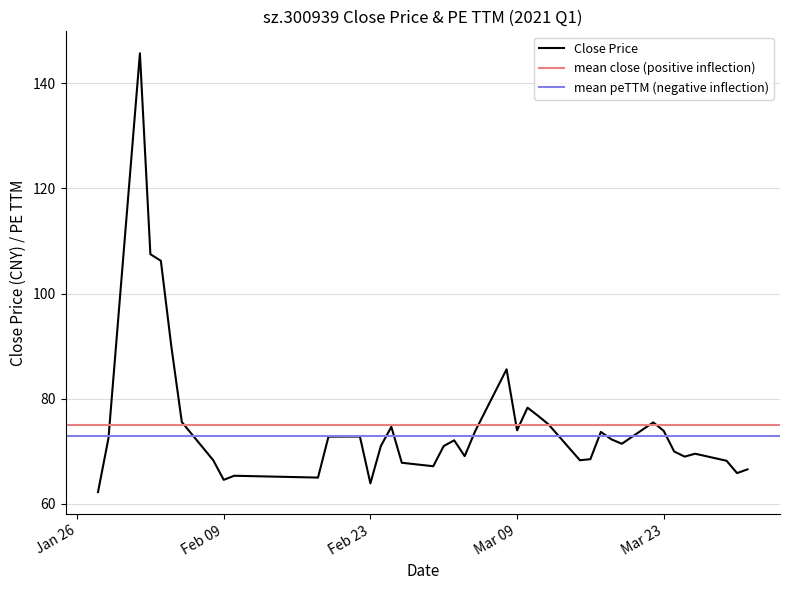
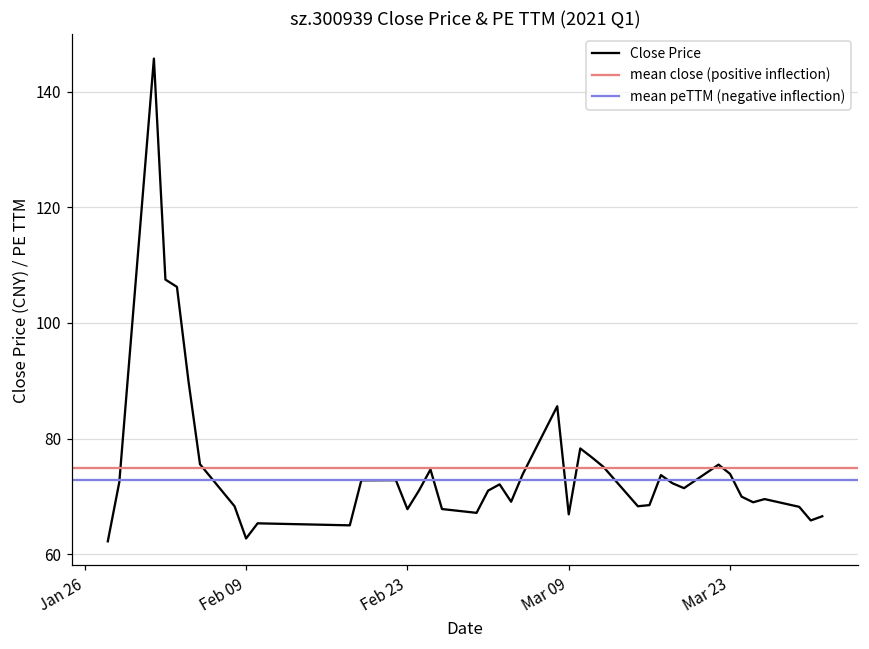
  {
-   "Feb 09": 65,
-   "Feb 23": 64,
-   "Mar 09": 74,
+   "Feb 09": 63,
+   "Feb 23": 68,
+   "Mar 09": 67,
    "Mar 23": 74
  }
